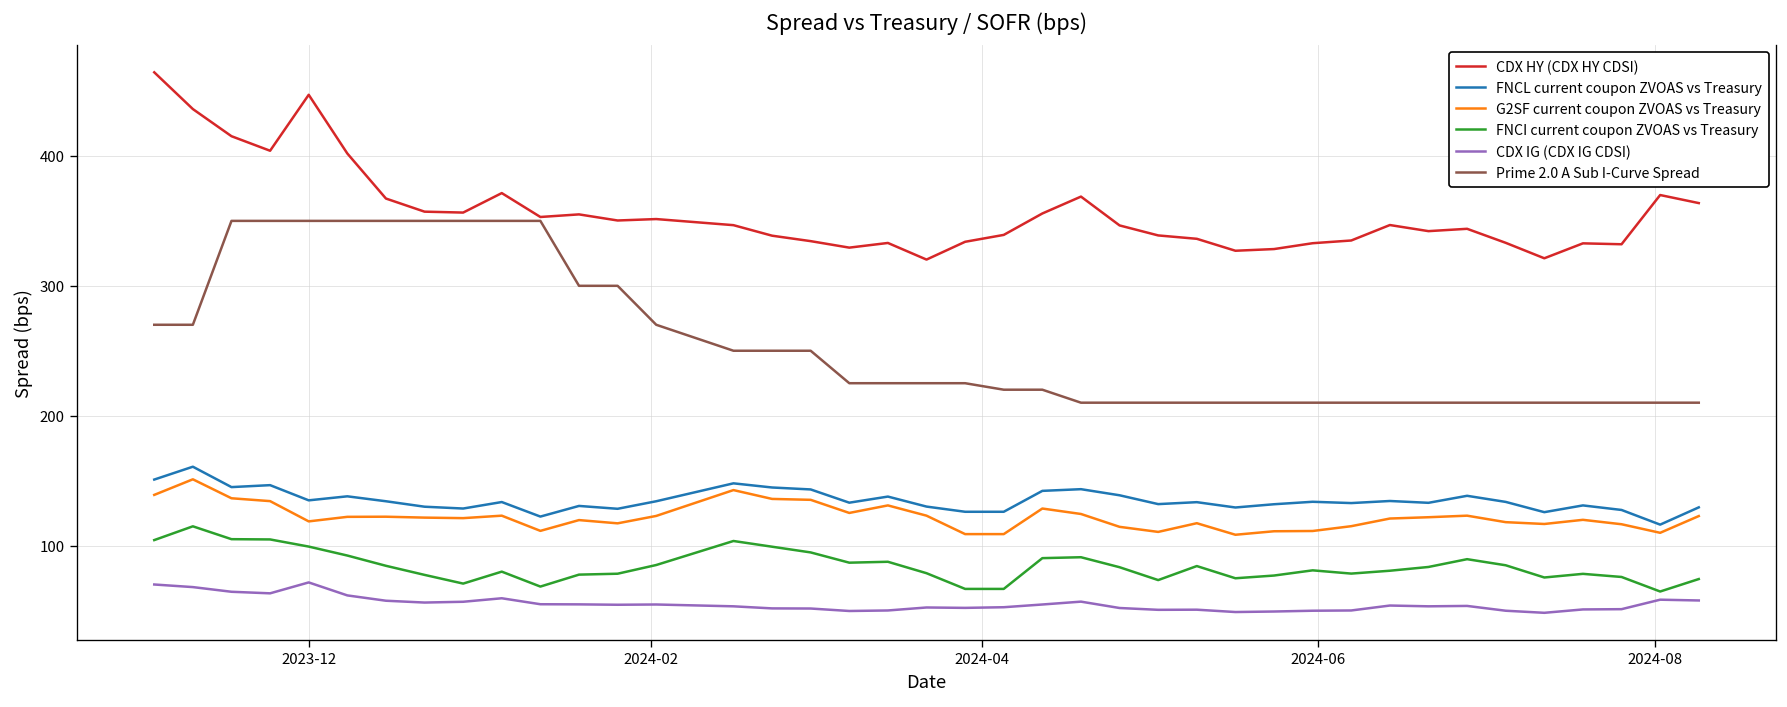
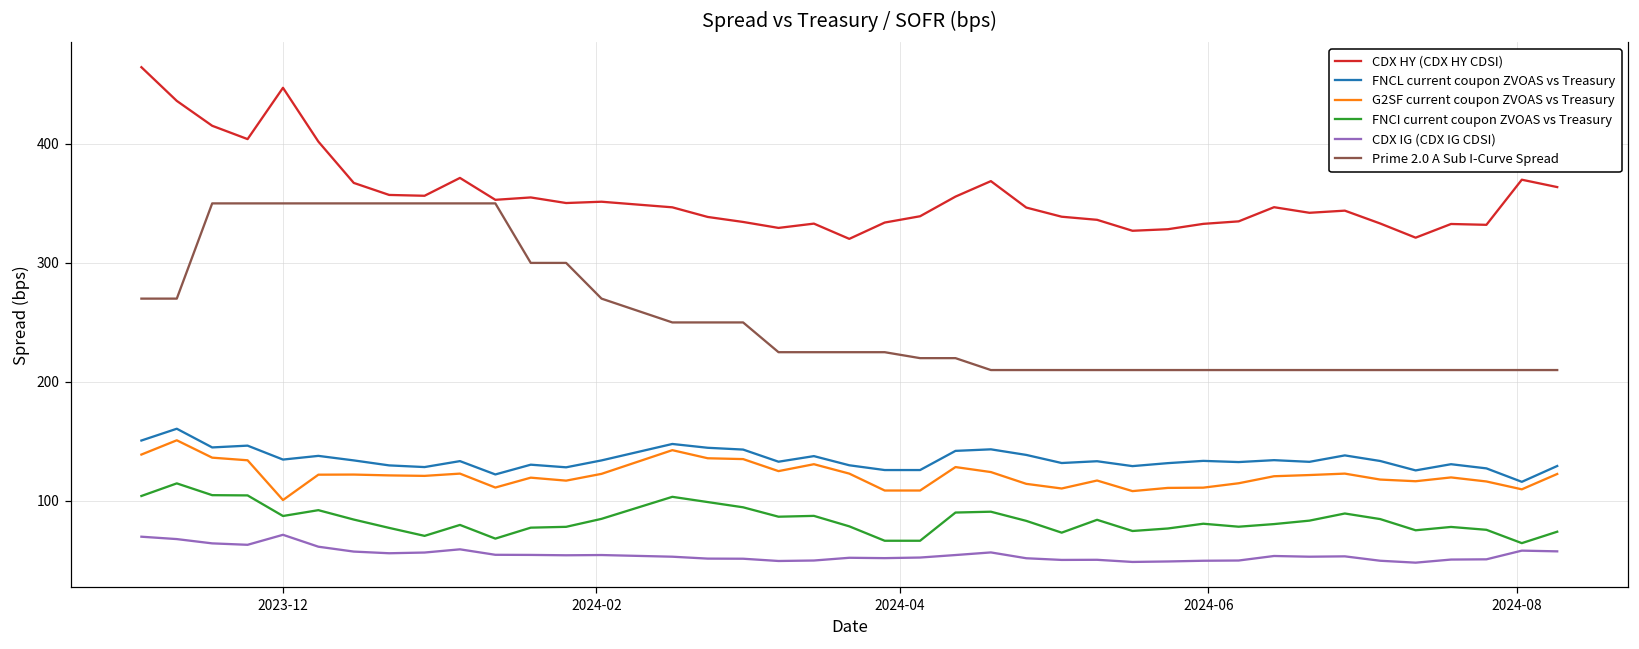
  {
    "CDX HY (CDX HY CDSI)": {
      "2023-12": 447
    },
    "FNCL current coupon ZVOAS vs Treasury": {
      "2023-12": 135
    },
    "G2SF current coupon ZVOAS vs Treasury": {
-     "2023-12": 119
+     "2023-12": 101
    },
    "FNCI current coupon ZVOAS vs Treasury": {
-     "2023-12": 99
+     "2023-12": 87
    },
    "CDX IG (CDX IG CDSI)": {
      "2023-12": 72
    },
    "Prime 2.0 A Sub I-Curve Spread": {
      "2023-12": 350
    }
  }
